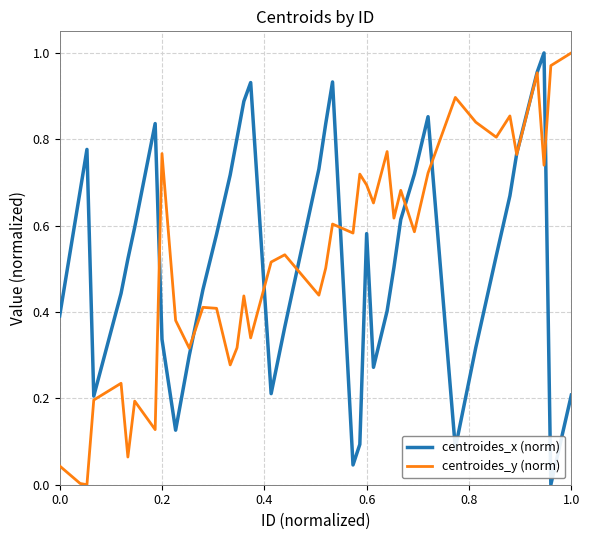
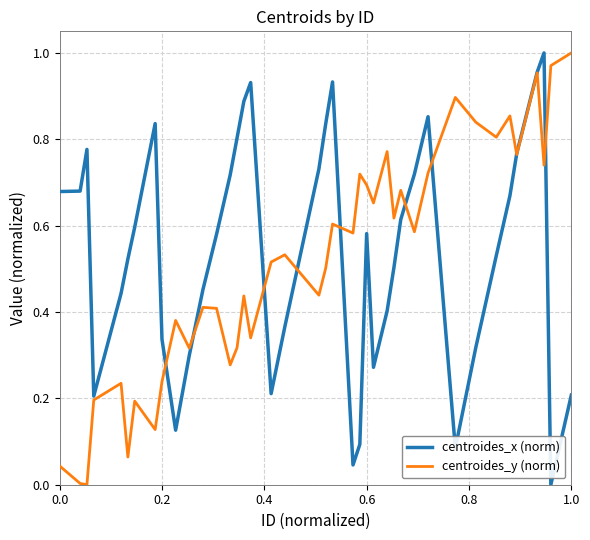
  {
    "centroides_x (norm)": {
-     "0.0": 0.39,
+     "0.0": 0.68,
      "0.2": 0.34,
      "0.6": 0.58,
      "1.0": 0.21
    },
    "centroides_y (norm)": {
      "0.0": 0.04,
-     "0.2": 0.77,
+     "0.2": 0.24,
      "0.6": 0.69,
      "1.0": 1.00
    }
  }
